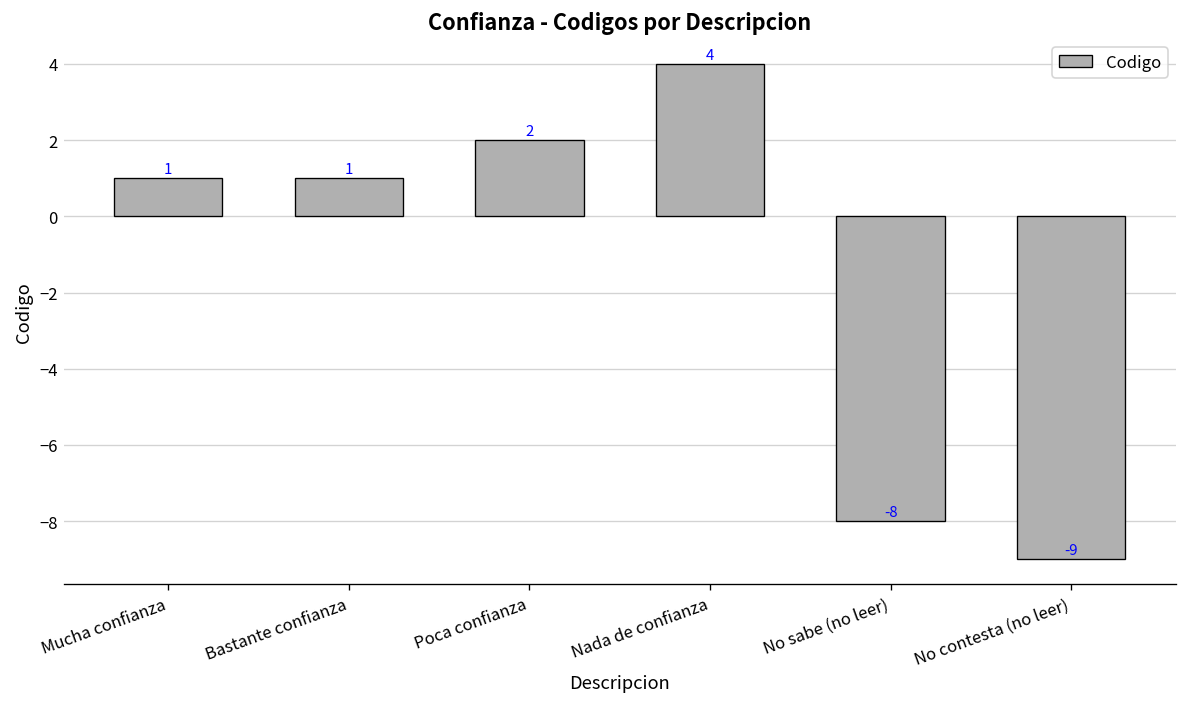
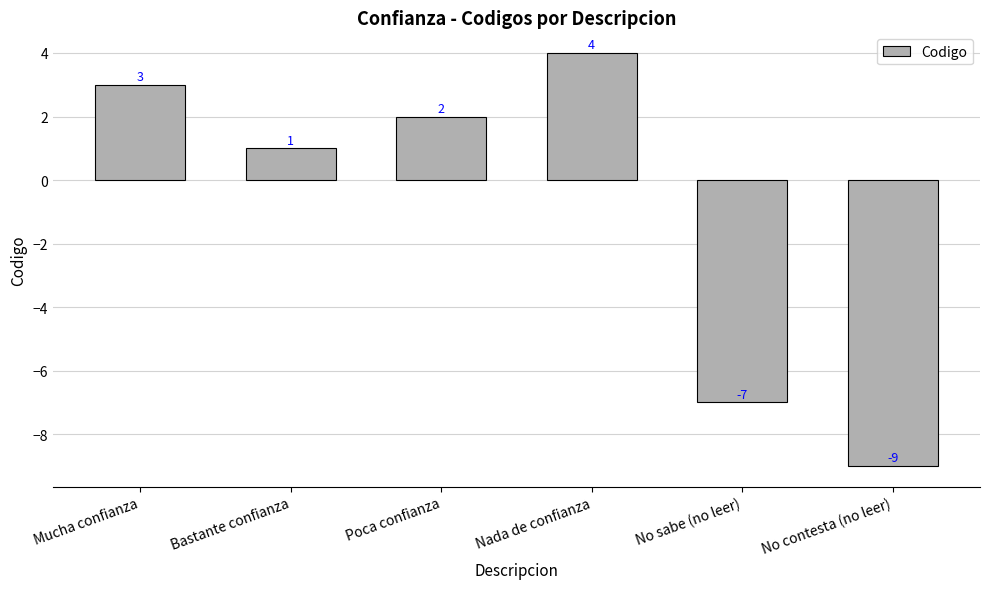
  {
-   "Mucha confianza": 1,
+   "Mucha confianza": 3,
    "Bastante confianza": 1,
    "Poca confianza": 2,
    "Nada de confianza": 4,
-   "No sabe (no leer)": -8,
+   "No sabe (no leer)": -7,
    "No contesta (no leer)": -9
  }
